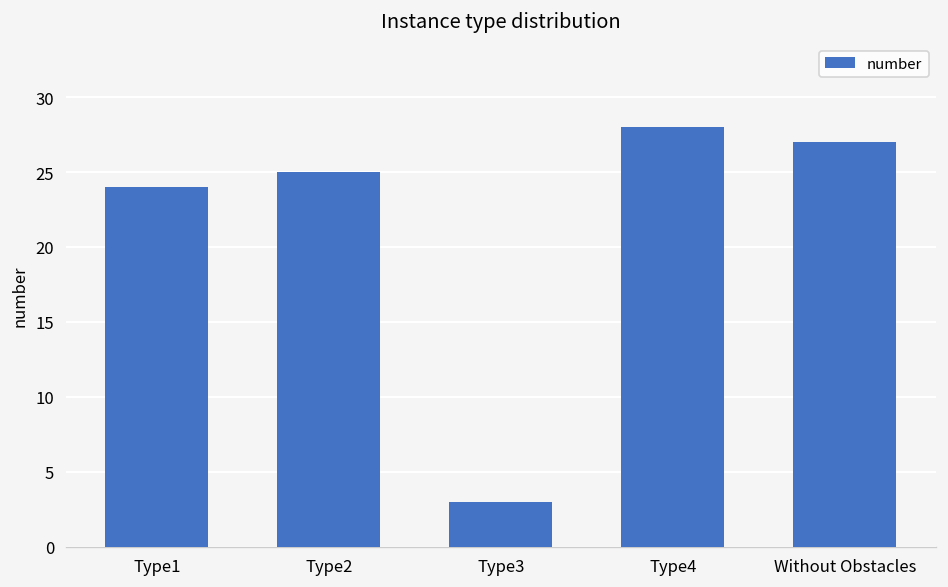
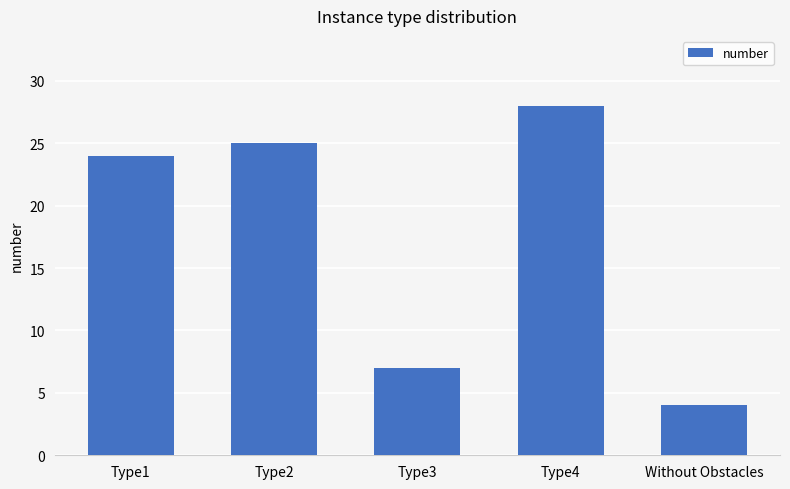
  {
    "Type1": 24,
    "Type2": 25,
-   "Type3": 3,
+   "Type3": 7,
    "Type4": 28,
-   "Without Obstacles": 27
+   "Without Obstacles": 4
  }
